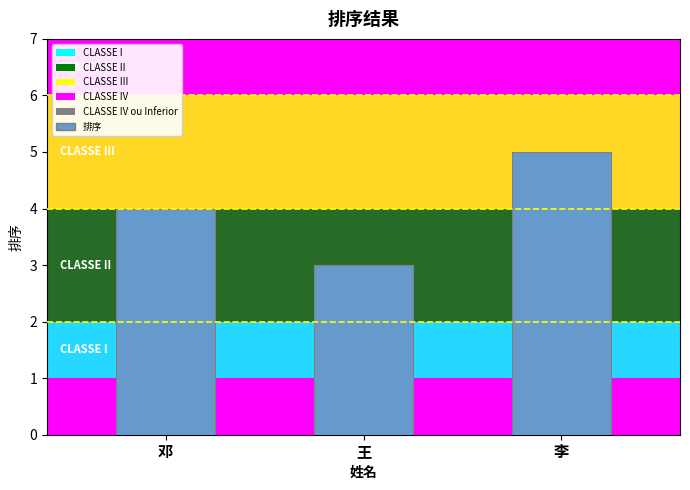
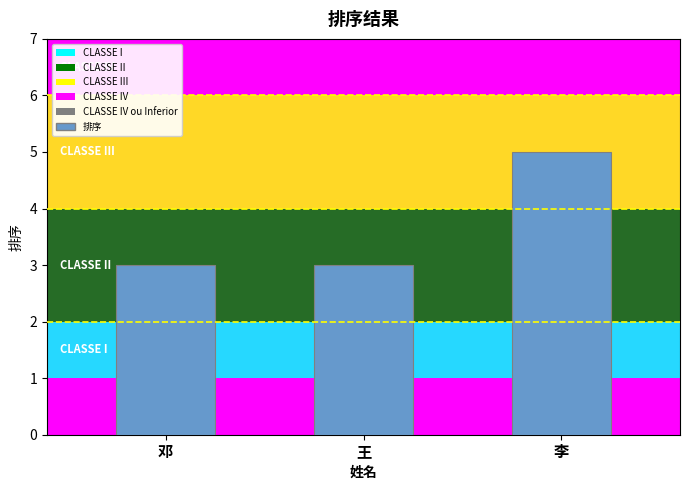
  {
-   "邓": 4,
+   "邓": 3,
    "王": 3,
    "李": 5
  }
